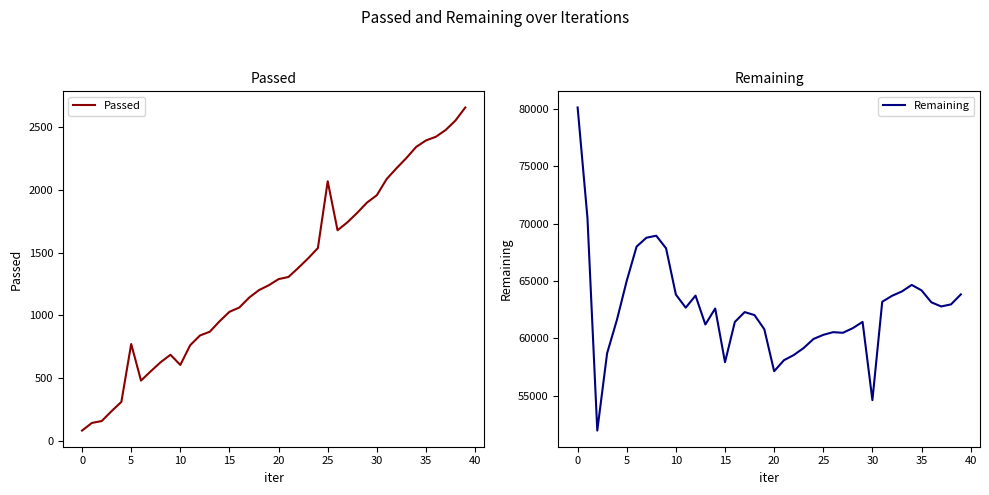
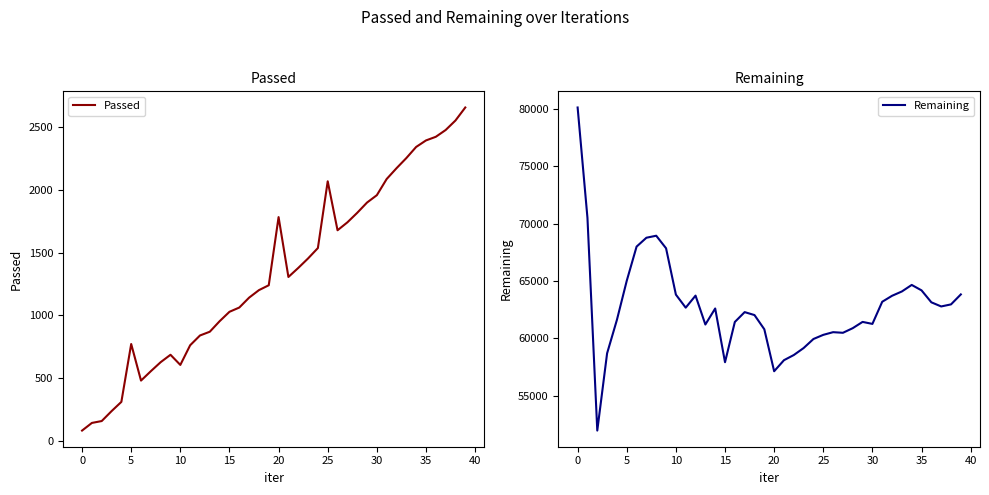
  {
    "Passed": {
      "0": 80,
      "5": 770,
      "10": 600,
      "15": 1030,
-     "20": 1290,
+     "20": 1780,
      "25": 2070,
      "30": 1960,
      "35": 2400
    },
    "Remaining": {
      "0": 80100,
      "5": 65000,
      "10": 63800,
      "15": 57900,
      "20": 57100,
      "25": 60300,
-     "30": 54600,
+     "30": 61300,
      "35": 64200
    }
  }
